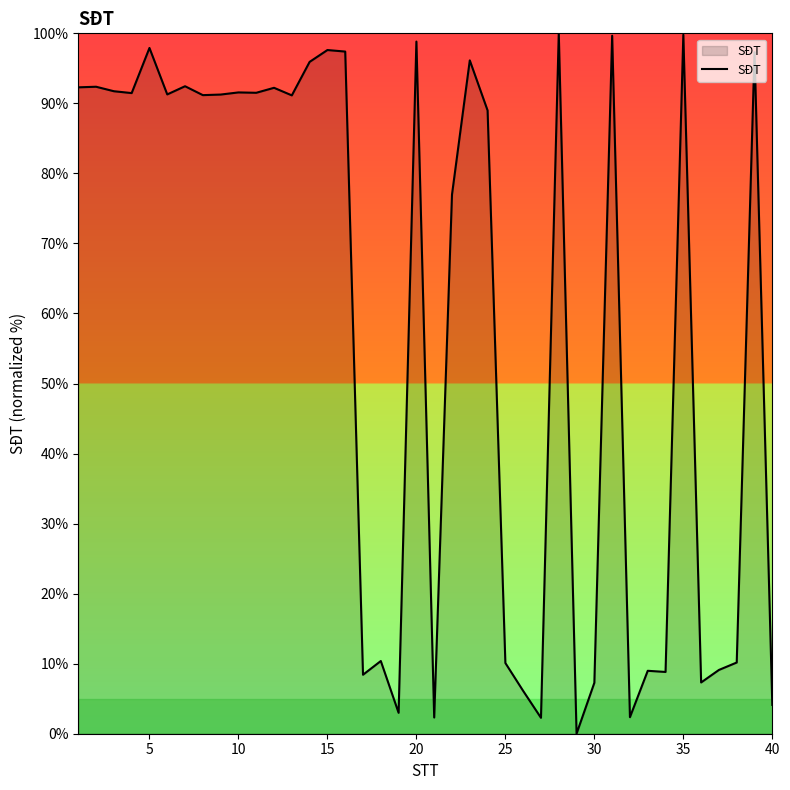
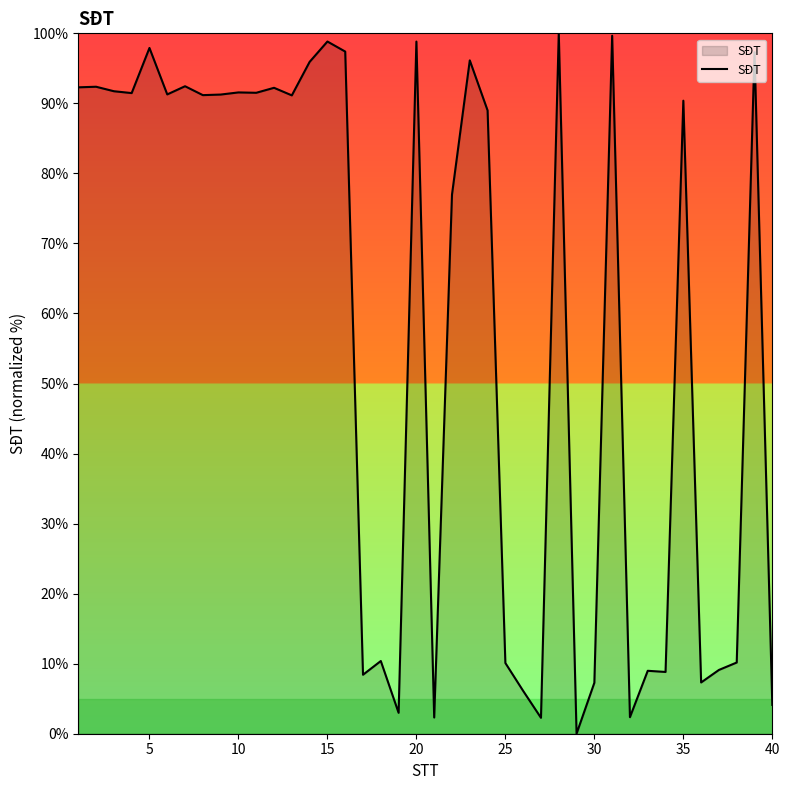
  {
    "5": "98%",
    "10": "92%",
-   "15": "98%",
+   "15": "99%",
    "20": "99%",
    "25": "10%",
    "30": "7%",
-   "35": "100%"
+   "35": "90%"
  }
